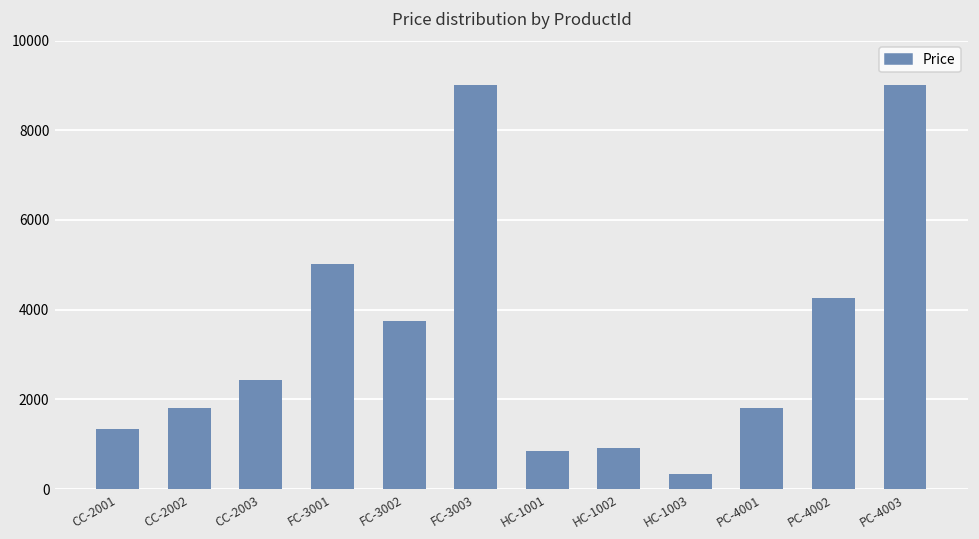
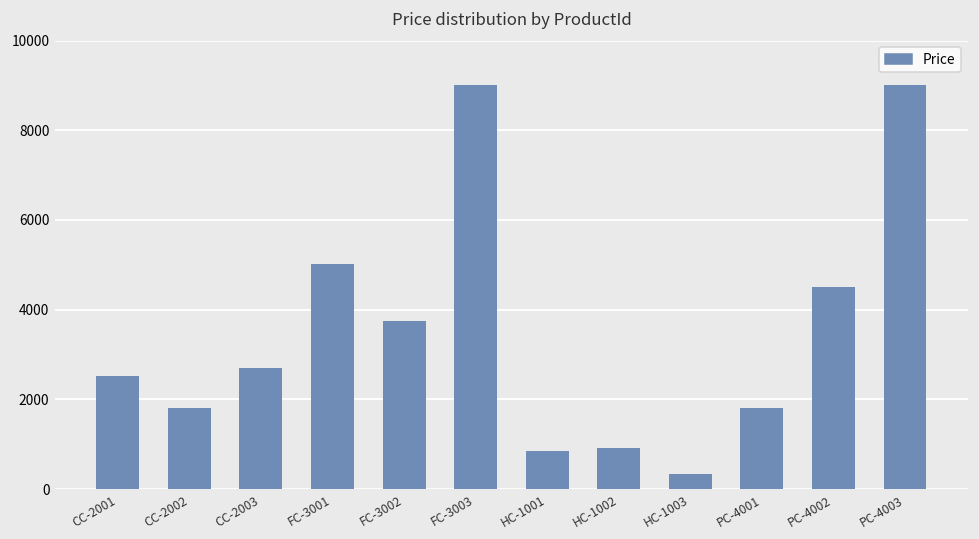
  {
-   "CC-2001": 1400,
+   "CC-2001": 2500,
    "CC-2002": 1800,
-   "CC-2003": 2400,
+   "CC-2003": 2700,
    "FC-3001": 5000,
    "FC-3002": 3800,
    "FC-3003": 9000,
    "HC-1001": 800,
    "HC-1002": 900,
    "HC-1003": 300,
    "PC-4001": 1800,
-   "PC-4002": 4300,
+   "PC-4002": 4500,
    "PC-4003": 9000
  }
